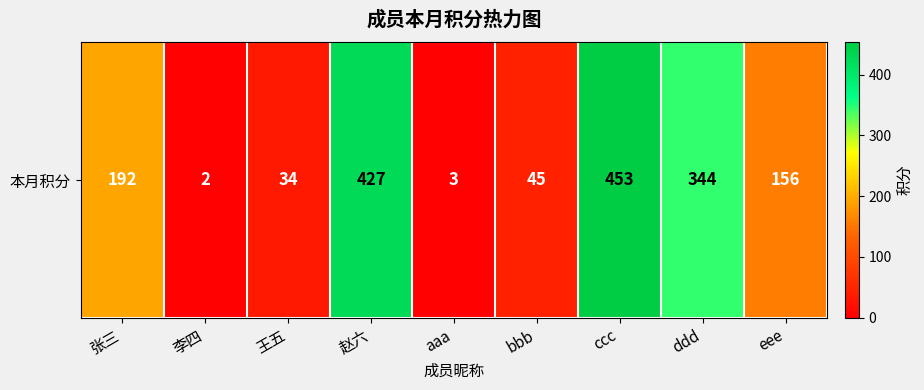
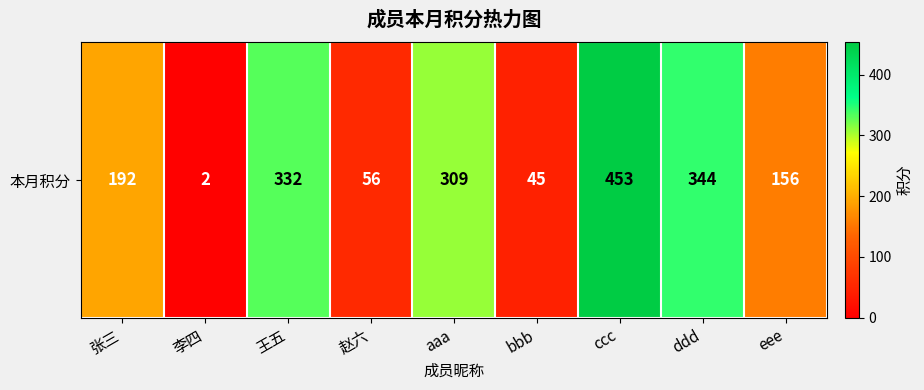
  {
    "本月积分": {
      "张三": 192,
      "李四": 2,
-     "王五": 34,
-     "赵六": 427,
-     "aaa": 3,
+     "王五": 332,
+     "赵六": 56,
+     "aaa": 309,
      "bbb": 45,
      "ccc": 453,
      "ddd": 344,
      "eee": 156
    }
  }
